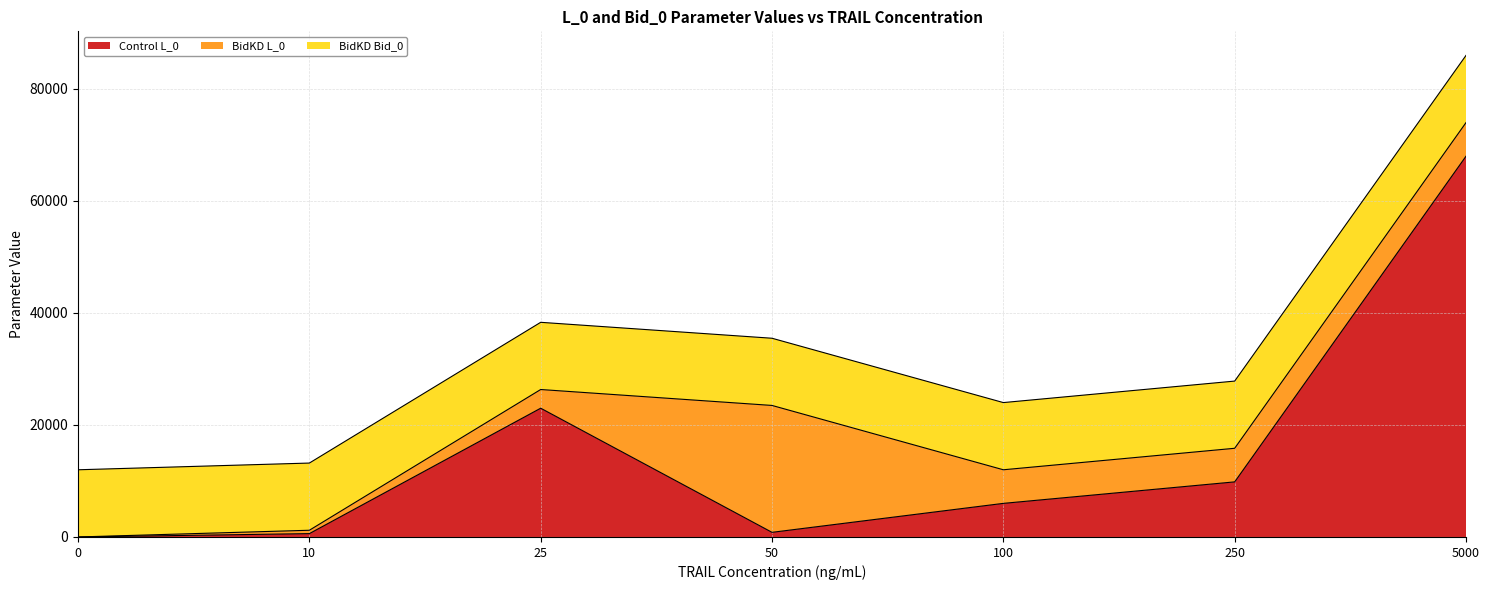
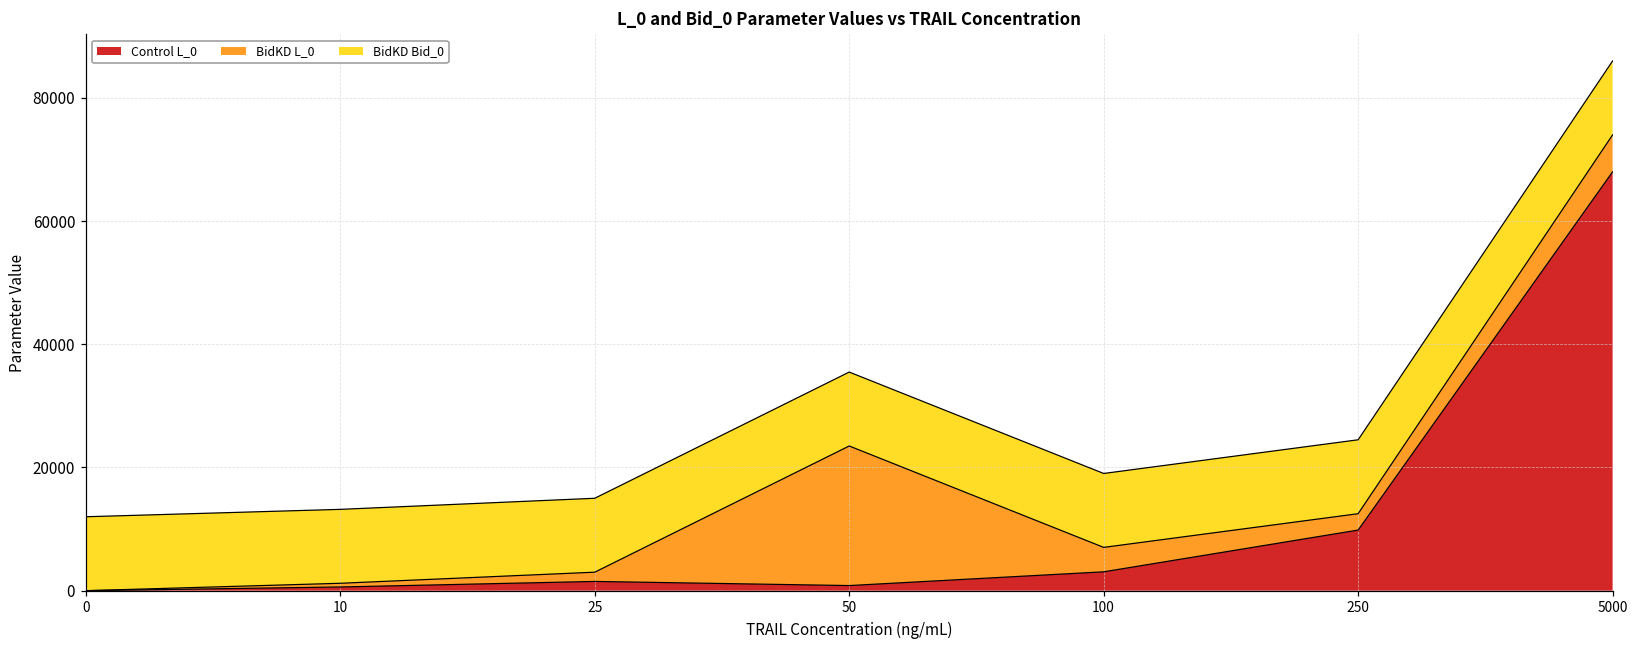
  {
    "Control L_0": {
      "10": 1000,
-     "25": 23000,
+     "25": 2000,
      "50": 1000,
-     "100": 6000,
+     "100": 3000,
      "250": 10000,
      "5000": 68000
    },
    "BidKD L_0": {
      "10": 1000,
-     "25": 3000,
+     "25": 2000,
      "50": 23000,
-     "100": 6000,
-     "250": 6000,
+     "100": 4000,
+     "250": 3000,
      "5000": 6000
    },
    "BidKD Bid_0": {
      "0": 12000,
      "10": 12000,
      "25": 12000,
      "50": 12000,
      "100": 12000,
      "250": 12000,
      "5000": 12000
    }
  }
